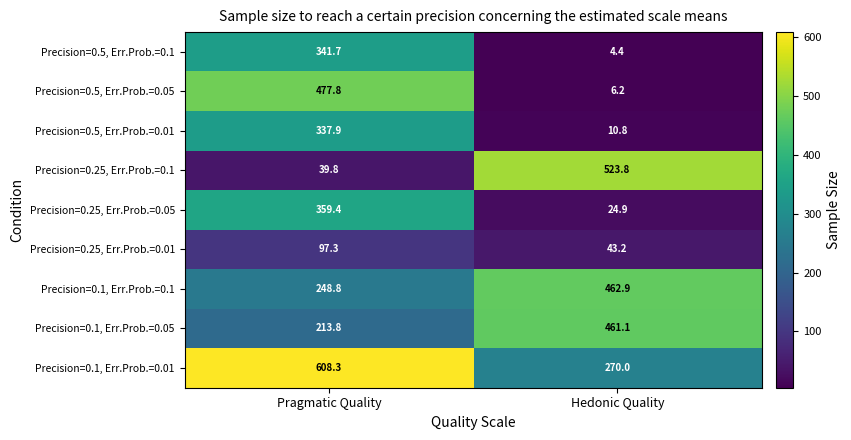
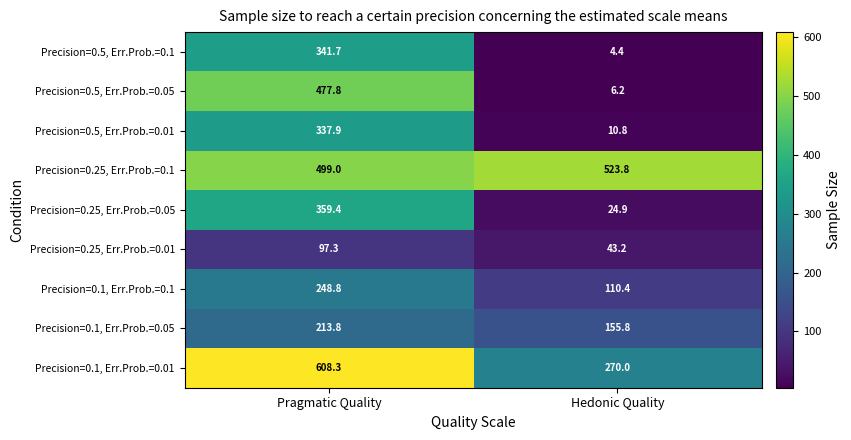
  {
    "Precision=0.5, Err.Prob.=0.1": {
      "Pragmatic Quality": 341.7,
      "Hedonic Quality": 4.4
    },
    "Precision=0.5, Err.Prob.=0.05": {
      "Pragmatic Quality": 477.8,
      "Hedonic Quality": 6.2
    },
    "Precision=0.5, Err.Prob.=0.01": {
      "Pragmatic Quality": 337.9,
      "Hedonic Quality": 10.8
    },
    "Precision=0.25, Err.Prob.=0.1": {
-     "Pragmatic Quality": 39.8,
+     "Pragmatic Quality": 499.0,
      "Hedonic Quality": 523.8
    },
    "Precision=0.25, Err.Prob.=0.05": {
      "Pragmatic Quality": 359.4,
      "Hedonic Quality": 24.9
    },
    "Precision=0.25, Err.Prob.=0.01": {
      "Pragmatic Quality": 97.3,
      "Hedonic Quality": 43.2
    },
    "Precision=0.1, Err.Prob.=0.1": {
      "Pragmatic Quality": 248.8,
-     "Hedonic Quality": 462.9
+     "Hedonic Quality": 110.4
    },
    "Precision=0.1, Err.Prob.=0.05": {
      "Pragmatic Quality": 213.8,
-     "Hedonic Quality": 461.1
+     "Hedonic Quality": 155.8
    },
    "Precision=0.1, Err.Prob.=0.01": {
      "Pragmatic Quality": 608.3,
      "Hedonic Quality": 270.0
    }
  }
